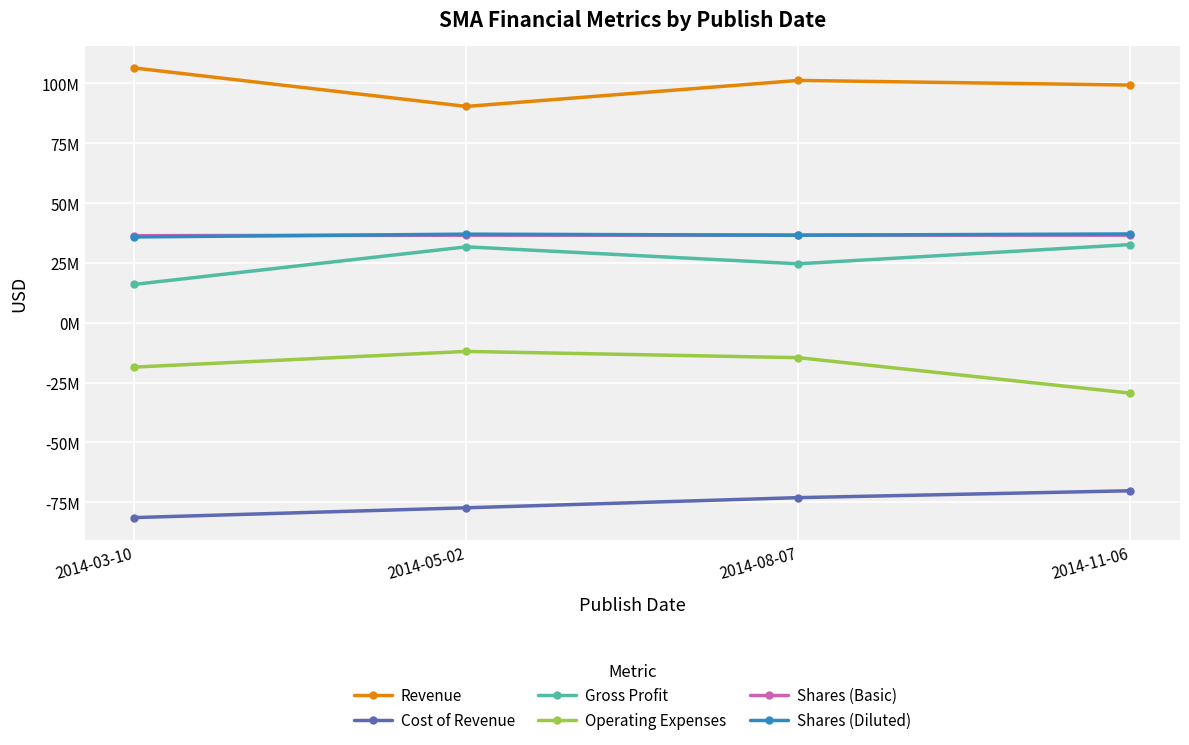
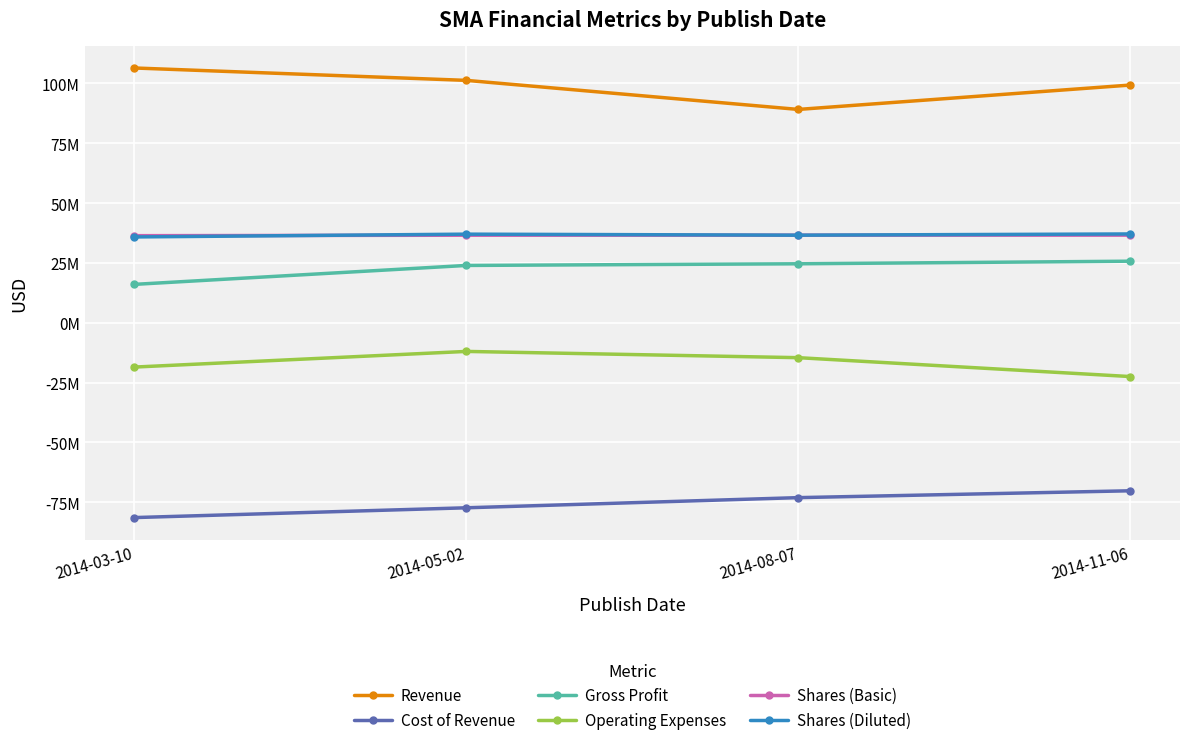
  {
    "Revenue": {
      "2014-03-10": 106000000,
-     "2014-05-02": 90000000,
-     "2014-08-07": 101000000,
+     "2014-05-02": 101000000,
+     "2014-08-07": 89000000,
      "2014-11-06": 99000000
    },
    "Gross Profit": {
      "2014-03-10": 16000000,
-     "2014-05-02": 32000000,
+     "2014-05-02": 24000000,
      "2014-08-07": 25000000,
-     "2014-11-06": 33000000
+     "2014-11-06": 26000000
    },
    "Operating Expenses": {
      "2014-03-10": -19000000,
      "2014-05-02": -12000000,
      "2014-08-07": -15000000,
-     "2014-11-06": -29000000
+     "2014-11-06": -22000000
    }
  }
